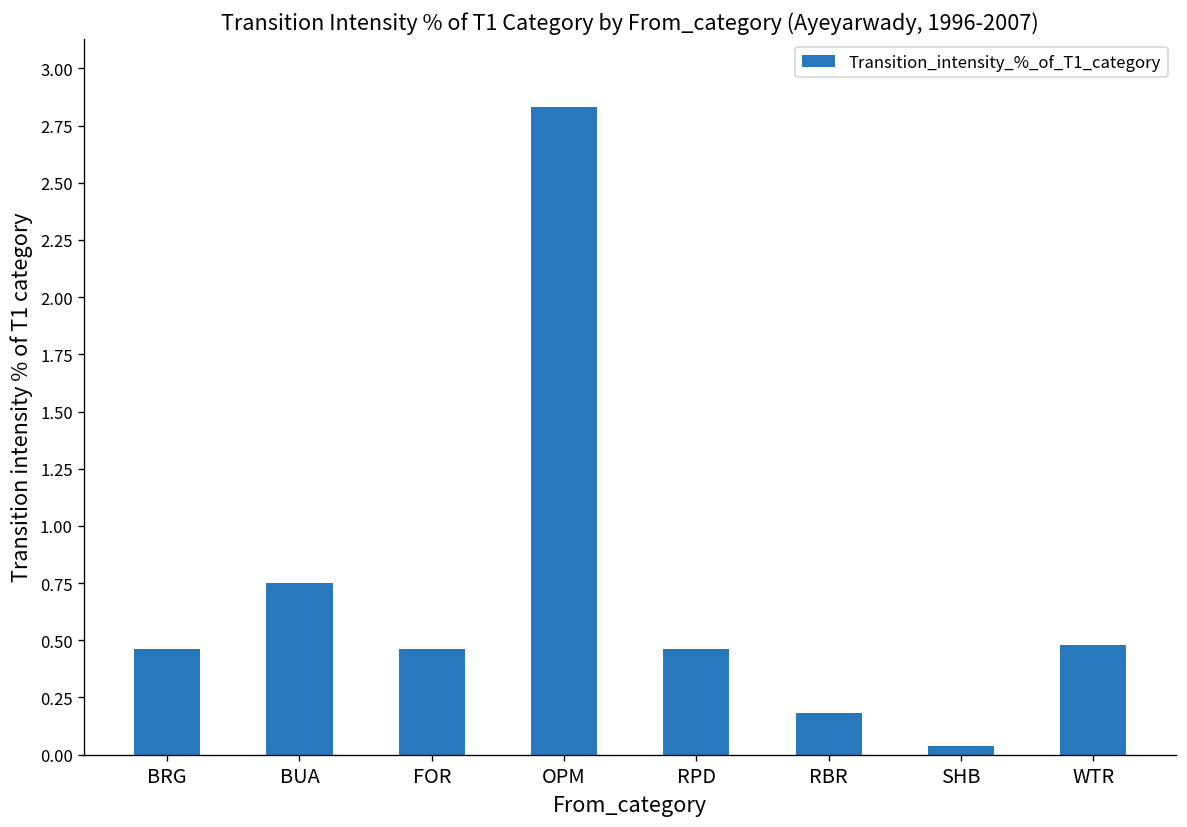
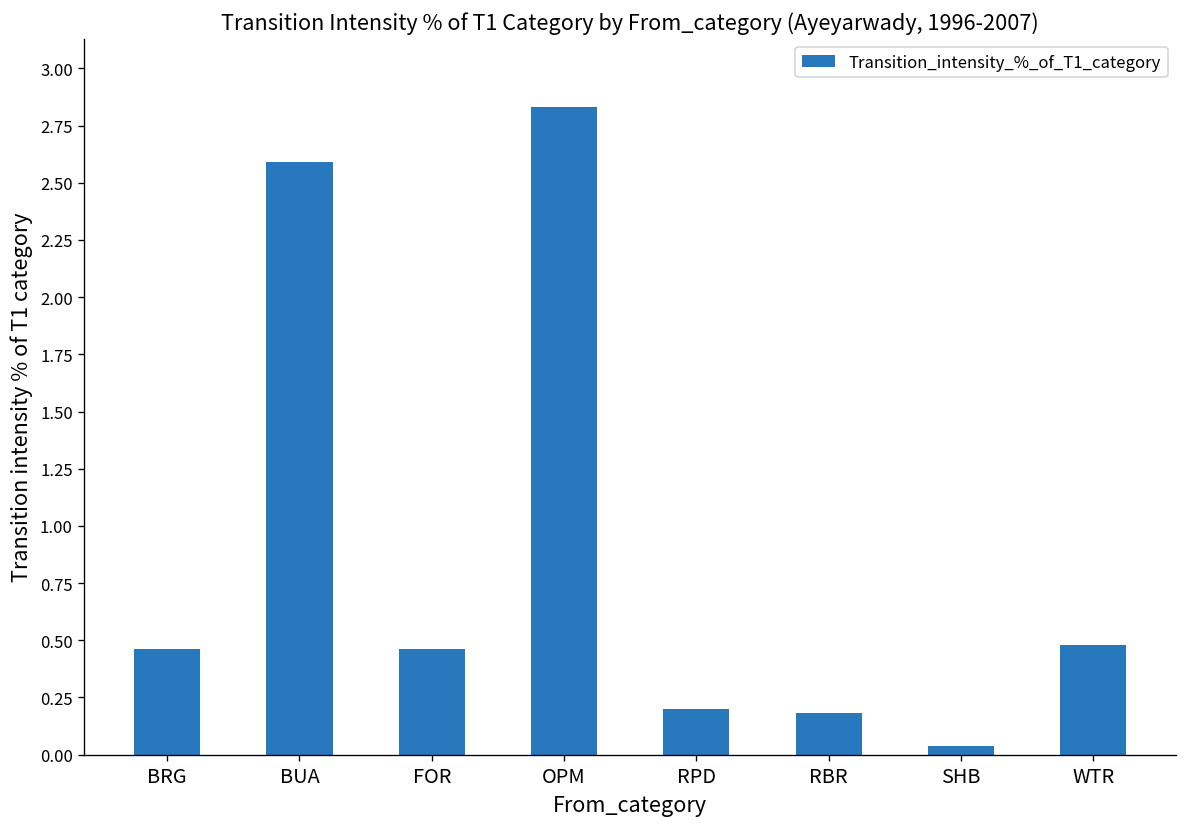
  {
    "BRG": 0.46,
-   "BUA": 0.75,
+   "BUA": 2.59,
    "FOR": 0.46,
    "OPM": 2.83,
-   "RPD": 0.46,
+   "RPD": 0.20,
    "RBR": 0.18,
    "SHB": 0.04,
    "WTR": 0.48
  }
